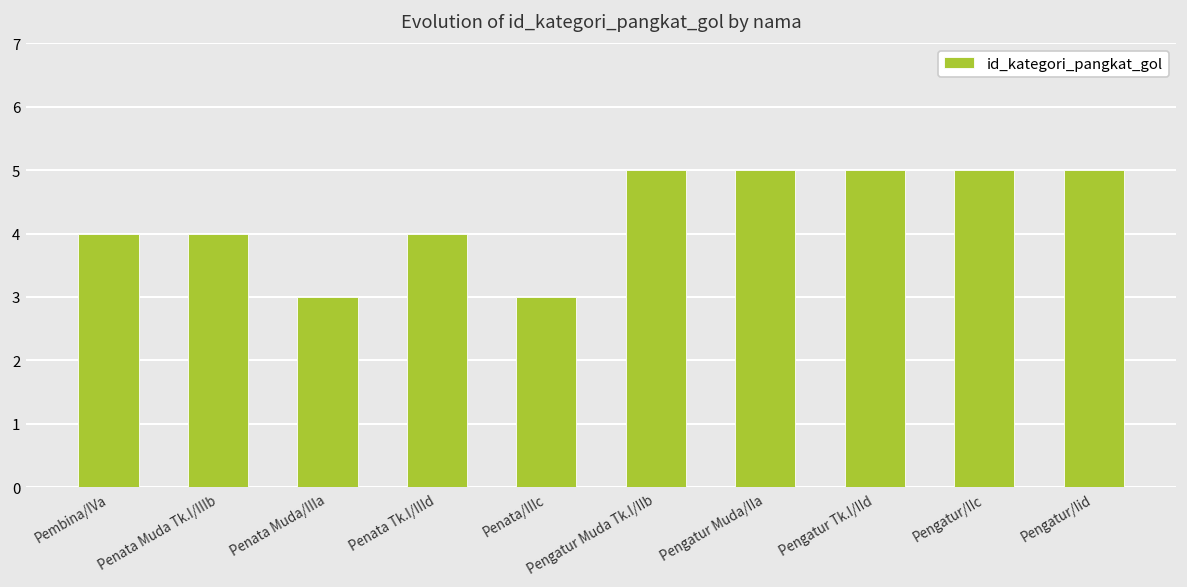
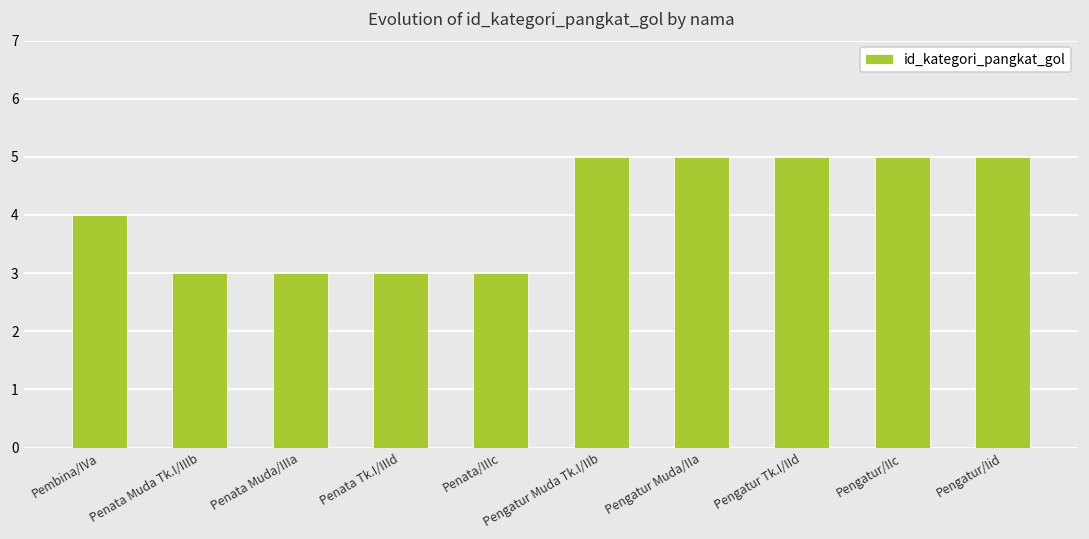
  {
    "Pembina/IVa": 4,
-   "Penata Muda Tk.I/IIIb": 4,
+   "Penata Muda Tk.I/IIIb": 3,
    "Penata Muda/IIIa": 3,
-   "Penata Tk.I/IIId": 4,
+   "Penata Tk.I/IIId": 3,
    "Penata/IIIc": 3,
    "Pengatur Muda Tk.I/IIb": 5,
    "Pengatur Muda/IIa": 5,
    "Pengatur Tk.I/IId": 5,
    "Pengatur/IIc": 5,
    "Pengatur/Iid": 5
  }
